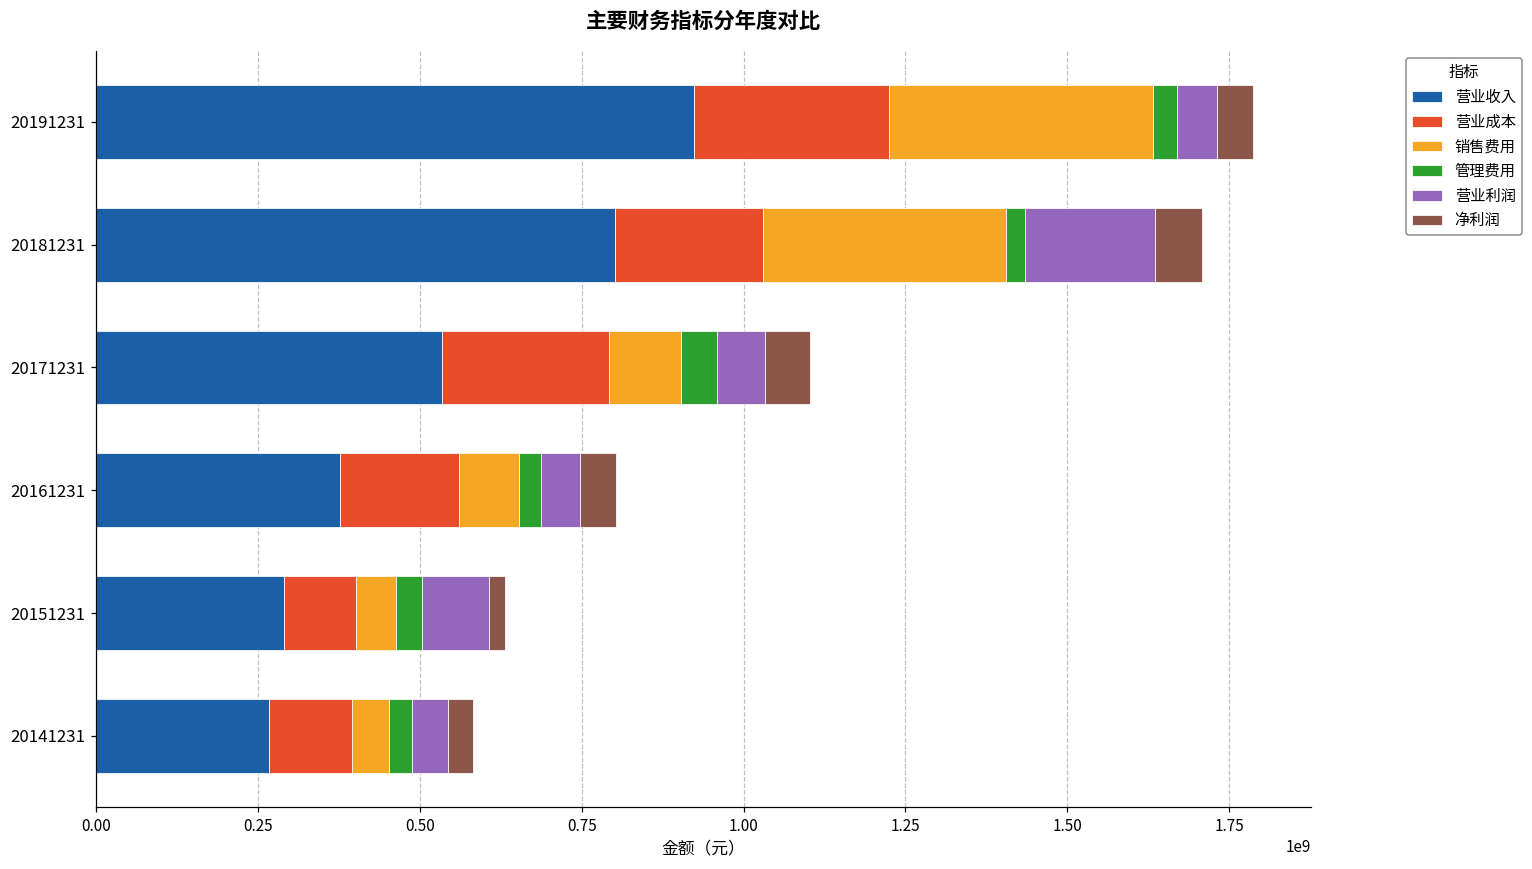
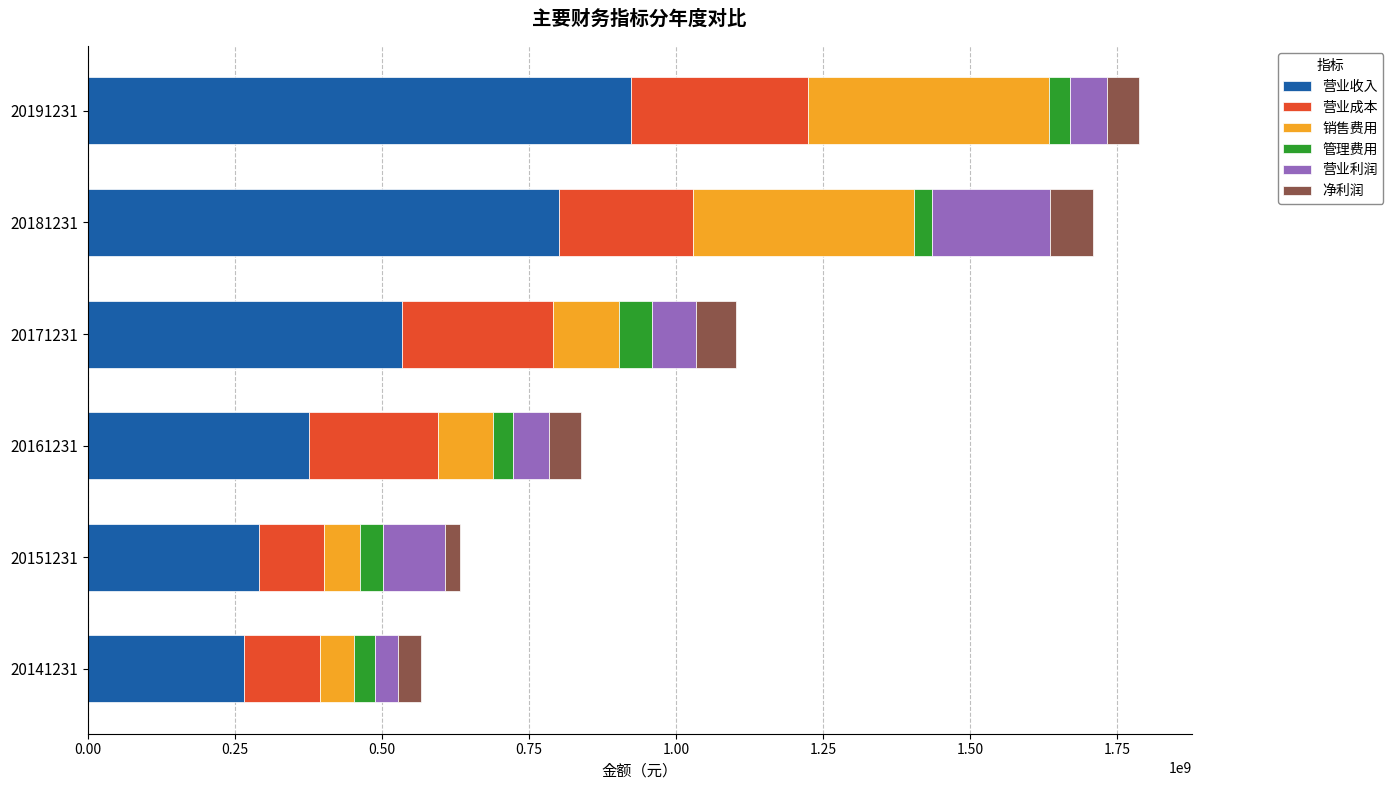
  {
    "营业收入": {
      "20191231": 920000000,
      "20181231": 800000000,
      "20171231": 530000000,
      "20161231": 380000000,
      "20151231": 290000000,
      "20141231": 270000000
    },
    "营业成本": {
      "20191231": 300000000,
      "20181231": 230000000,
      "20171231": 260000000,
-     "20161231": 180000000,
+     "20161231": 220000000,
      "20151231": 110000000,
      "20141231": 130000000
    },
    "销售费用": {
      "20191231": 410000000,
      "20181231": 380000000,
      "20171231": 110000000,
      "20161231": 90000000,
      "20151231": 60000000,
      "20141231": 60000000
    },
    "管理费用": {
      "20191231": 40000000,
      "20181231": 30000000,
      "20171231": 50000000,
      "20161231": 30000000,
      "20151231": 40000000,
      "20141231": 40000000
    },
    "营业利润": {
      "20191231": 60000000,
      "20181231": 200000000,
      "20171231": 70000000,
      "20161231": 60000000,
      "20151231": 100000000,
-     "20141231": 60000000
+     "20141231": 40000000
    },
    "净利润": {
      "20191231": 60000000,
      "20181231": 70000000,
      "20171231": 70000000,
      "20161231": 50000000,
      "20151231": 30000000,
      "20141231": 40000000
    }
  }
